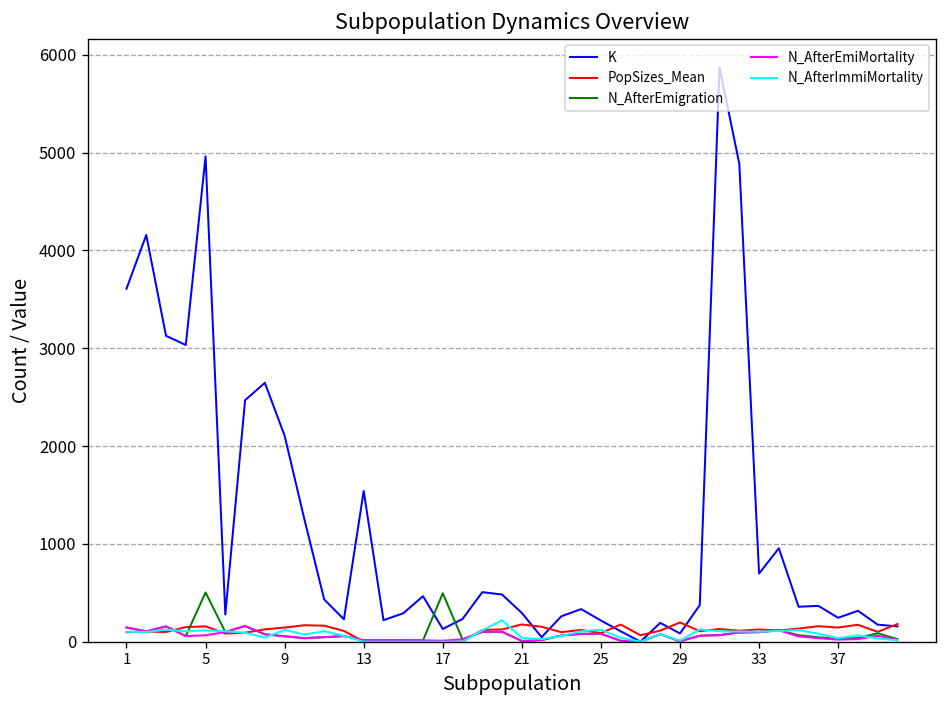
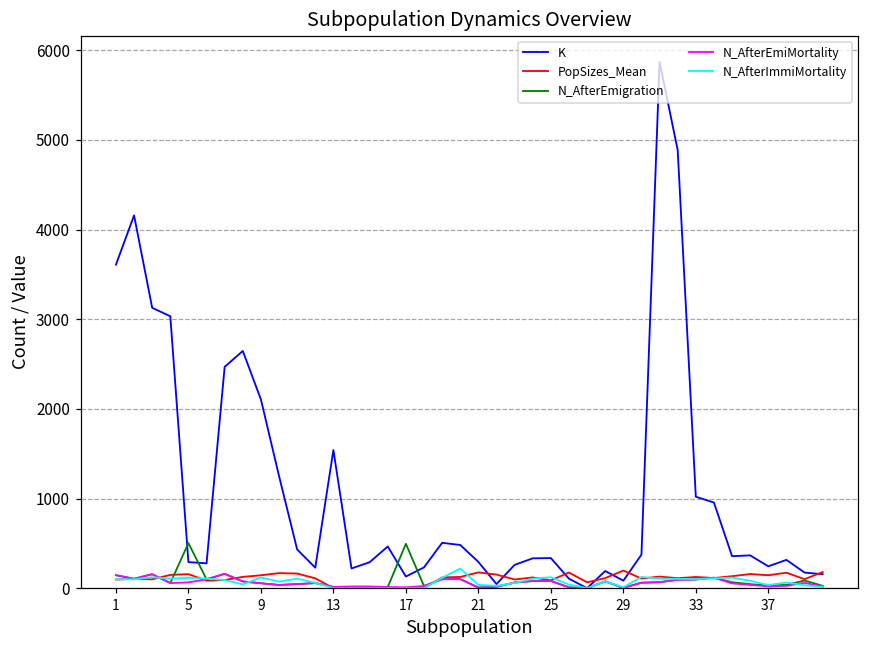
  {
    "K": {
      "1": 3600,
-     "5": 5000,
+     "5": 300,
      "9": 2100,
      "13": 1500,
      "17": 100,
      "21": 300,
-     "25": 200,
+     "25": 300,
      "29": 100,
-     "33": 700,
+     "33": 1000,
      "37": 200
    },
    "PopSizes_Mean": {
      "5": 200,
      "21": 200,
      "29": 200,
      "37": 100
    },
    "N_AfterEmigration": {
      "5": 500,
      "17": 500
    },
    "N_AfterEmiMortality": {
      "5": 100
    },
    "N_AfterImmiMortality": {
      "5": 100,
      "25": 100
    }
  }
